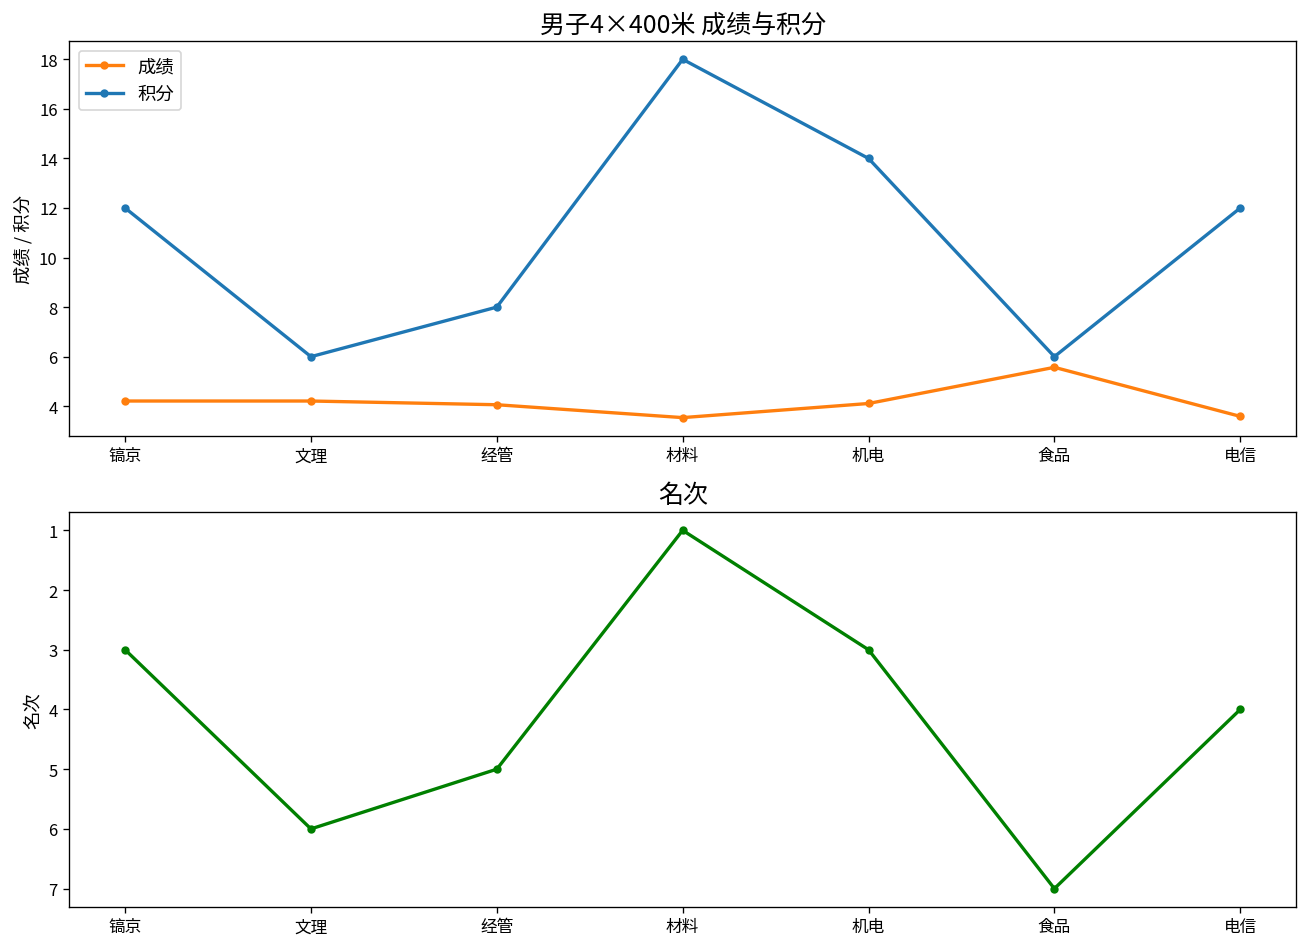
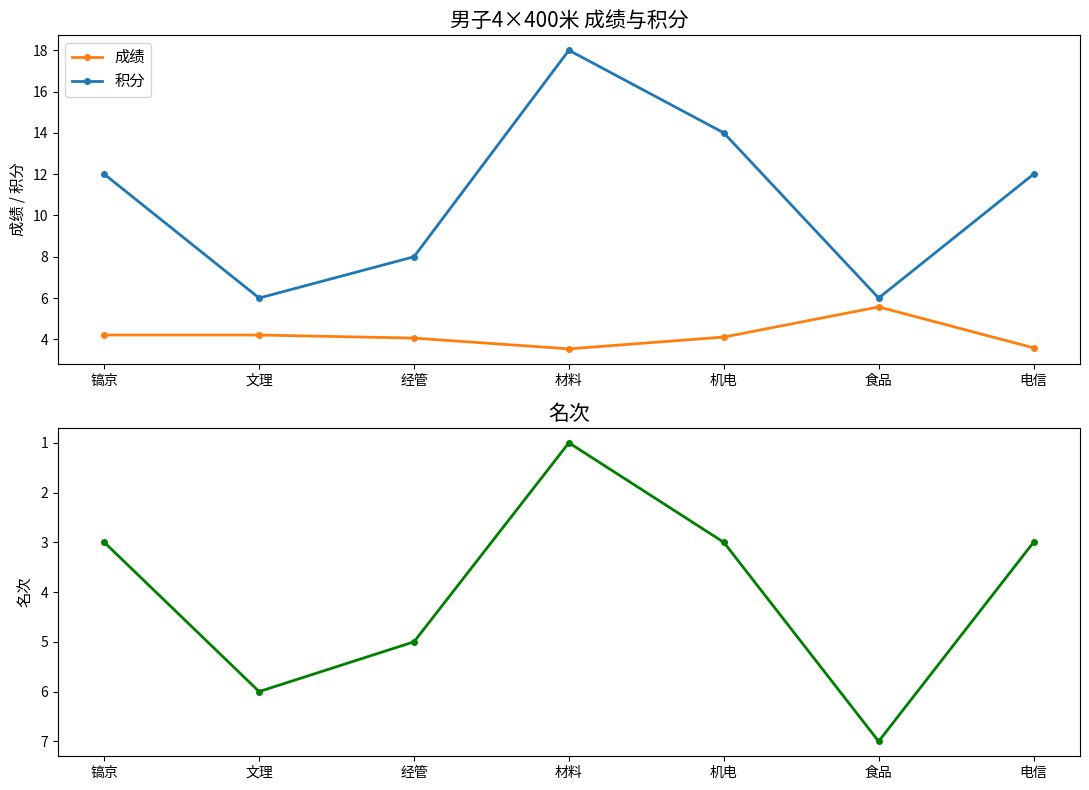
  {
    "男子4×400米 成绩与积分": {
      "成绩": {
        "镐京": 4.2,
        "文理": 4.2,
        "经管": 4.1,
        "材料": 3.5,
        "机电": 4.1,
        "食品": 5.6,
        "电信": 3.6
      },
      "积分": {
        "镐京": 12.0,
        "文理": 6.0,
        "经管": 8.0,
        "材料": 18.0,
        "机电": 14.0,
        "食品": 6.0,
        "电信": 12.0
      }
    },
    "名次": {
      "镐京": 3,
      "文理": 6,
      "经管": 5,
      "材料": 1,
      "机电": 3,
      "食品": 7,
-     "电信": 4
+     "电信": 3
    }
  }
